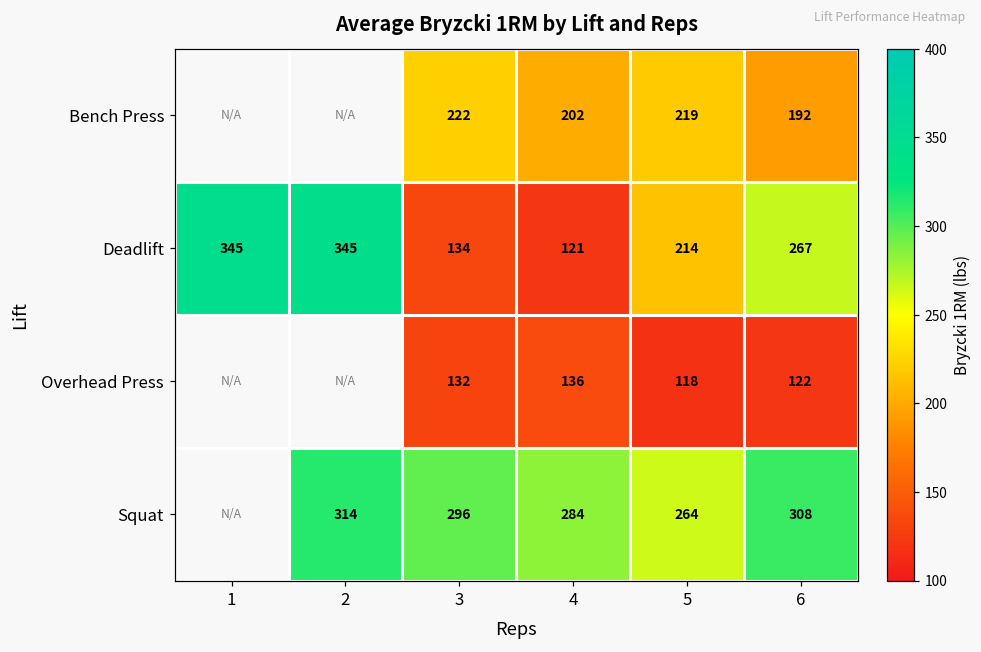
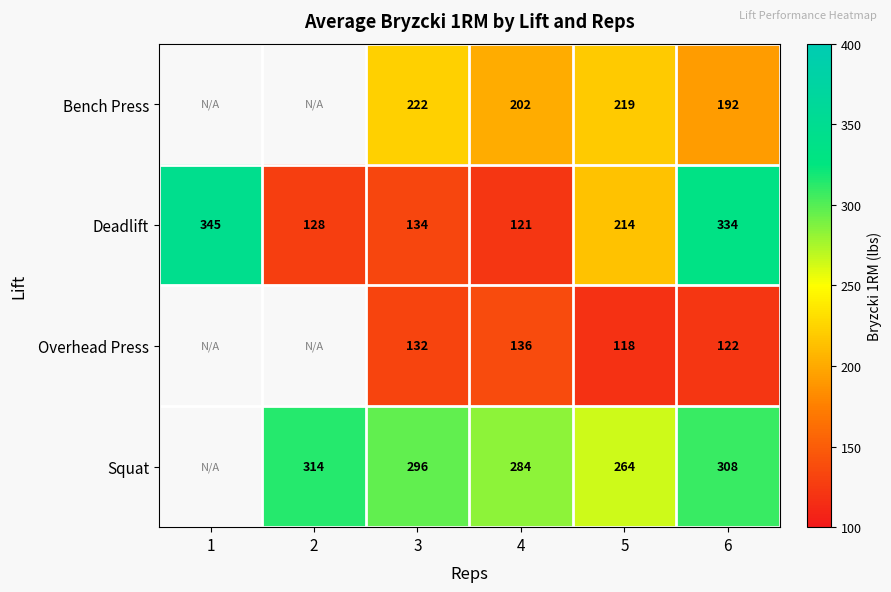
  {
    "Bench Press": {
      "3": 222,
      "4": 202,
      "5": 219,
      "6": 192
    },
    "Deadlift": {
      "1": 345,
-     "2": 345,
+     "2": 128,
      "3": 134,
      "4": 121,
      "5": 214,
-     "6": 267
+     "6": 334
    },
    "Overhead Press": {
      "3": 132,
      "4": 136,
      "5": 118,
      "6": 122
    },
    "Squat": {
      "2": 314,
      "3": 296,
      "4": 284,
      "5": 264,
      "6": 308
    }
  }
